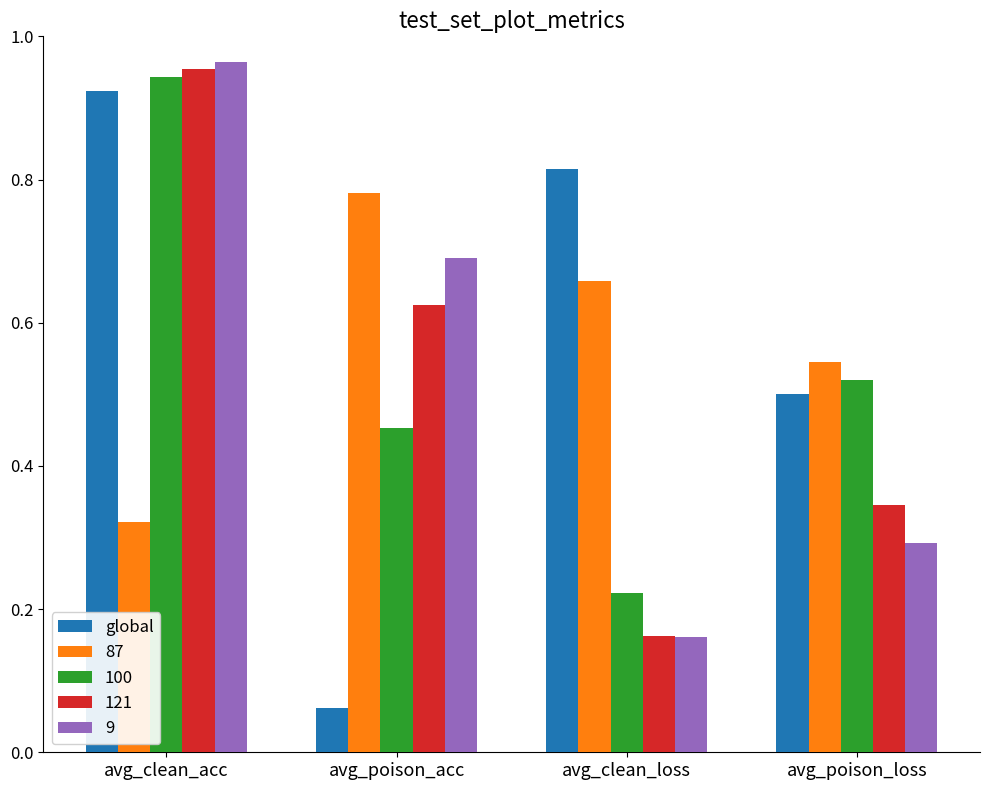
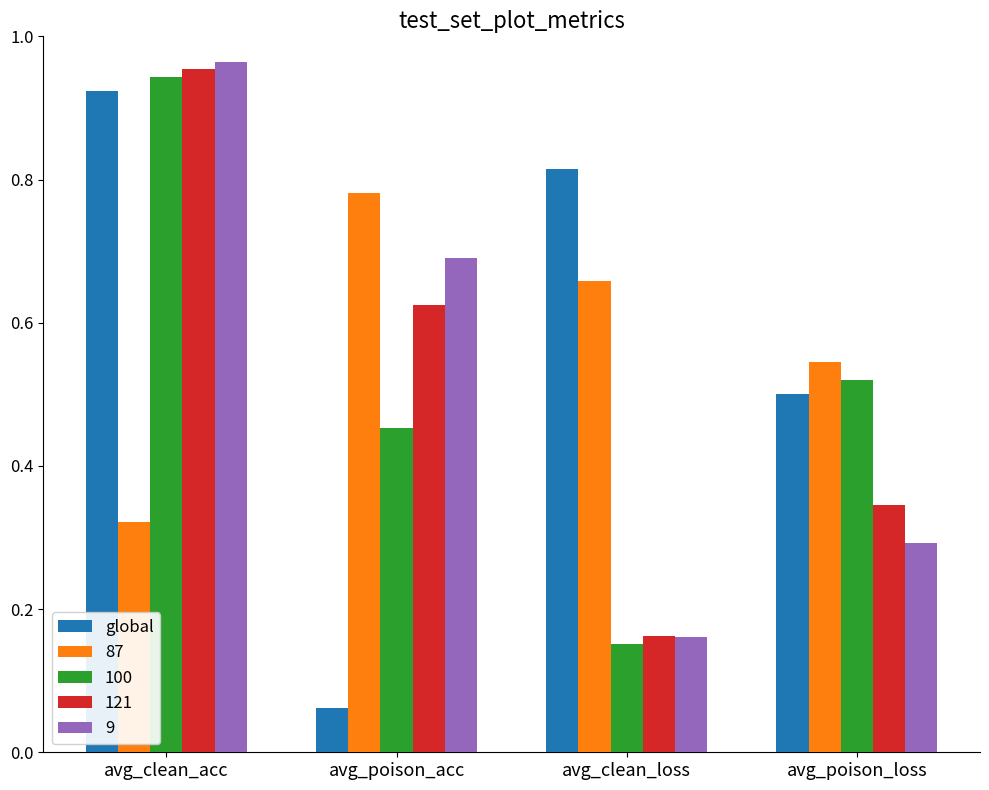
  {
    "global": {
      "avg_clean_acc": 0.92,
      "avg_poison_acc": 0.06,
      "avg_clean_loss": 0.81,
      "avg_poison_loss": 0.50
    },
    "87": {
      "avg_clean_acc": 0.32,
      "avg_poison_acc": 0.78,
      "avg_clean_loss": 0.66,
      "avg_poison_loss": 0.54
    },
    "100": {
      "avg_clean_acc": 0.94,
      "avg_poison_acc": 0.45,
-     "avg_clean_loss": 0.22,
+     "avg_clean_loss": 0.15,
      "avg_poison_loss": 0.52
    },
    "121": {
      "avg_clean_acc": 0.95,
      "avg_poison_acc": 0.62,
      "avg_clean_loss": 0.16,
      "avg_poison_loss": 0.34
    },
    "9": {
      "avg_clean_acc": 0.96,
      "avg_poison_acc": 0.69,
      "avg_clean_loss": 0.16,
      "avg_poison_loss": 0.29
    }
  }
